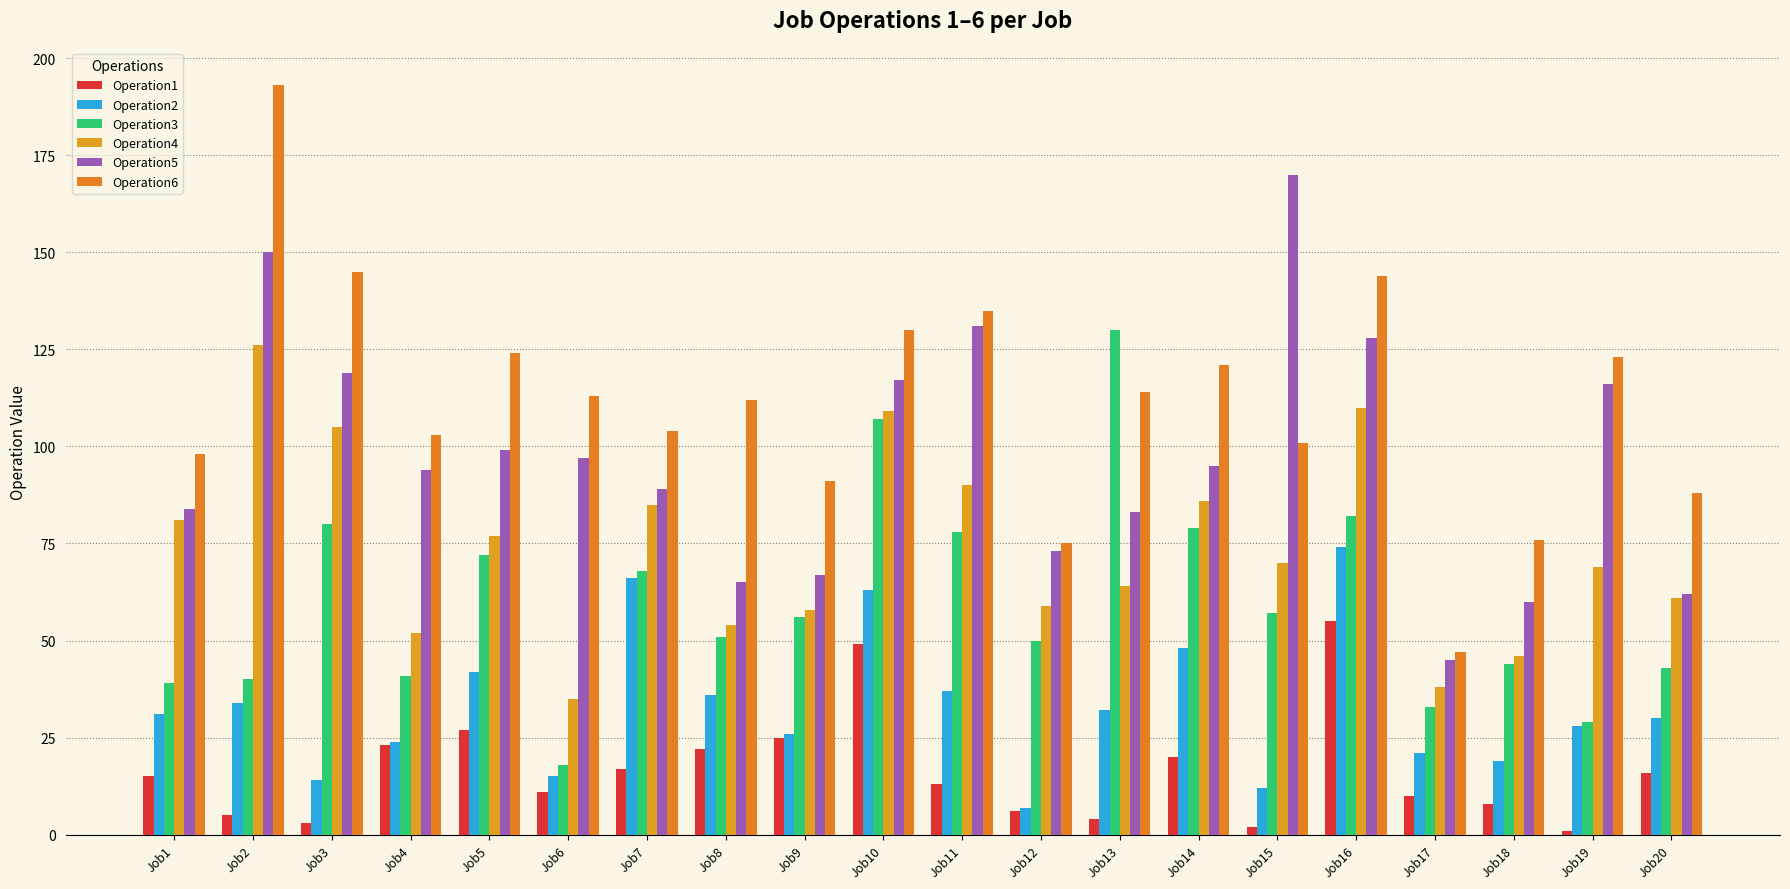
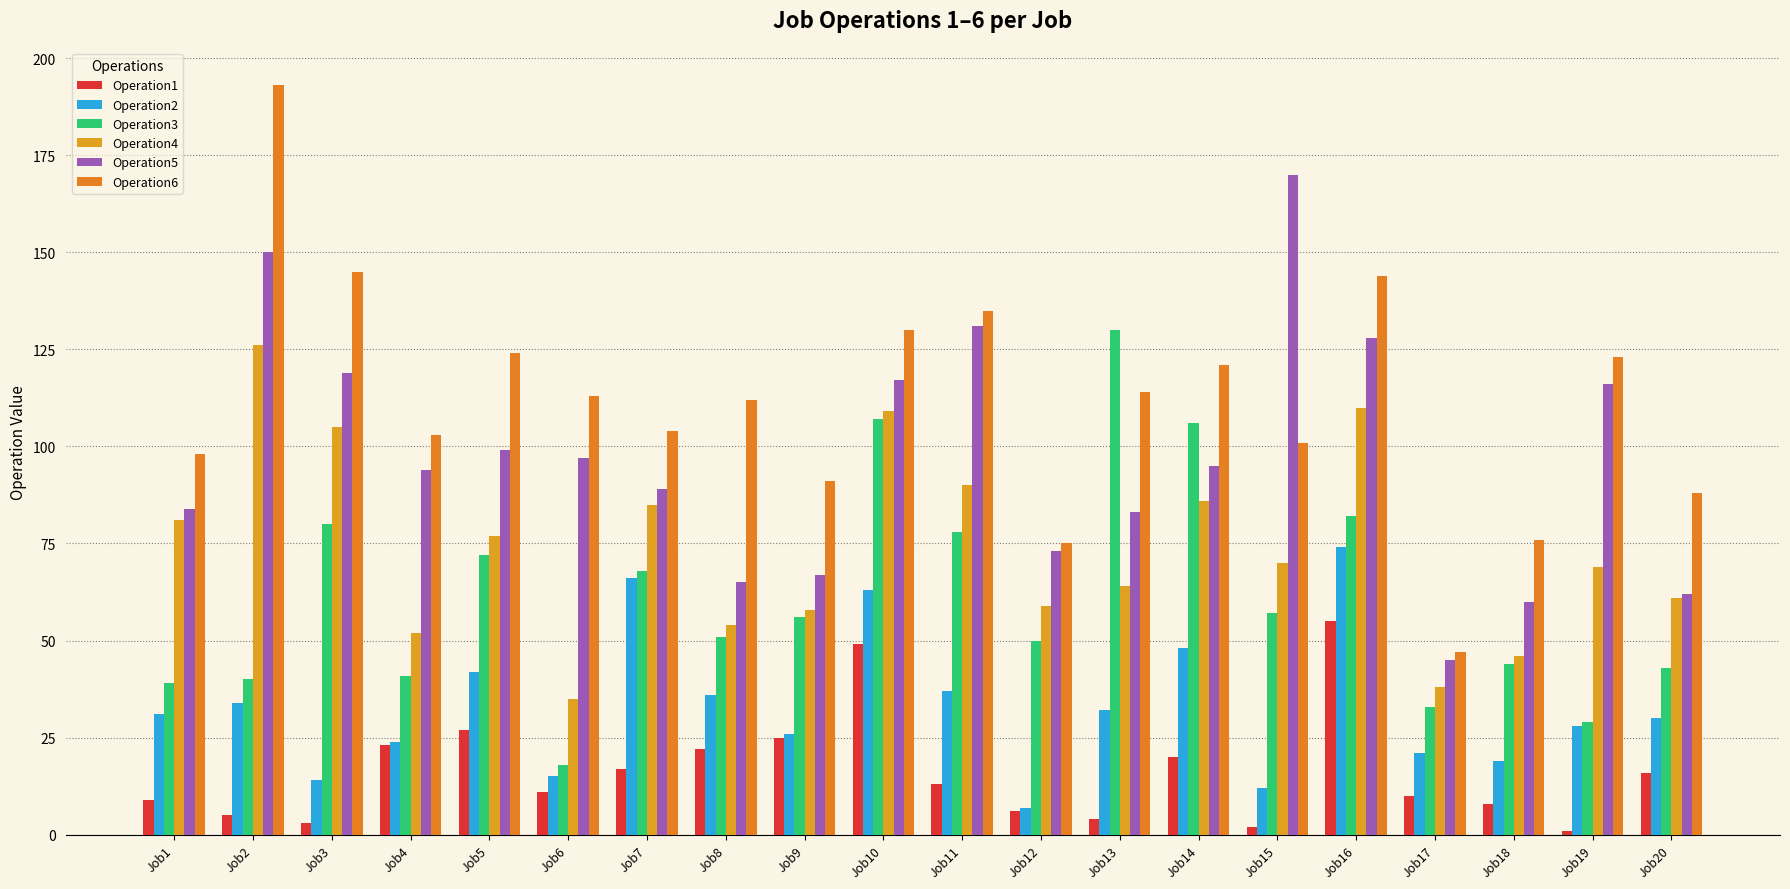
  {
    "Operation1": {
-     "Job1": 15,
+     "Job1": 9,
      "Job2": 5,
      "Job3": 3,
      "Job4": 23,
      "Job5": 27,
      "Job6": 11,
      "Job7": 17,
      "Job8": 22,
      "Job9": 25,
      "Job10": 49,
      "Job11": 13,
      "Job12": 6,
      "Job13": 4,
      "Job14": 20,
      "Job15": 2,
      "Job16": 55,
      "Job17": 10,
      "Job18": 8,
      "Job19": 1,
      "Job20": 16
    },
    "Operation2": {
      "Job1": 31,
      "Job2": 34,
      "Job3": 14,
      "Job4": 24,
      "Job5": 42,
      "Job6": 15,
      "Job7": 66,
      "Job8": 36,
      "Job9": 26,
      "Job10": 63,
      "Job11": 37,
      "Job12": 7,
      "Job13": 32,
      "Job14": 48,
      "Job15": 12,
      "Job16": 74,
      "Job17": 21,
      "Job18": 19,
      "Job19": 28,
      "Job20": 30
    },
    "Operation3": {
      "Job1": 39,
      "Job2": 40,
      "Job3": 80,
      "Job4": 41,
      "Job5": 72,
      "Job6": 18,
      "Job7": 68,
      "Job8": 51,
      "Job9": 56,
      "Job10": 107,
      "Job11": 78,
      "Job12": 50,
      "Job13": 130,
-     "Job14": 79,
+     "Job14": 106,
      "Job15": 57,
      "Job16": 82,
      "Job17": 33,
      "Job18": 44,
      "Job19": 29,
      "Job20": 43
    },
    "Operation5": {
      "Job1": 84,
      "Job2": 150,
      "Job3": 119,
      "Job4": 94,
      "Job5": 99,
      "Job6": 97,
      "Job7": 89,
      "Job8": 65,
      "Job9": 67,
      "Job10": 117,
      "Job11": 131,
      "Job12": 73,
      "Job13": 83,
      "Job14": 95,
      "Job15": 170,
      "Job16": 128,
      "Job17": 45,
      "Job18": 60,
      "Job19": 116,
      "Job20": 62
    }
  }
